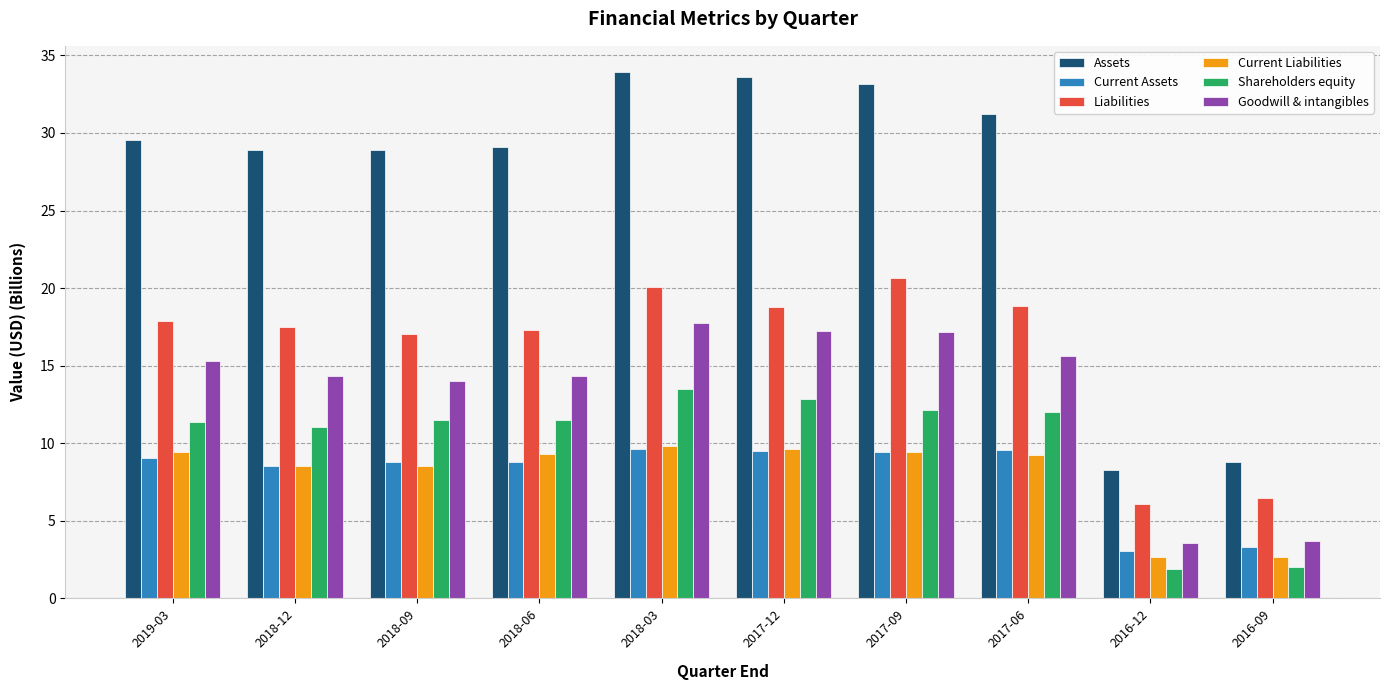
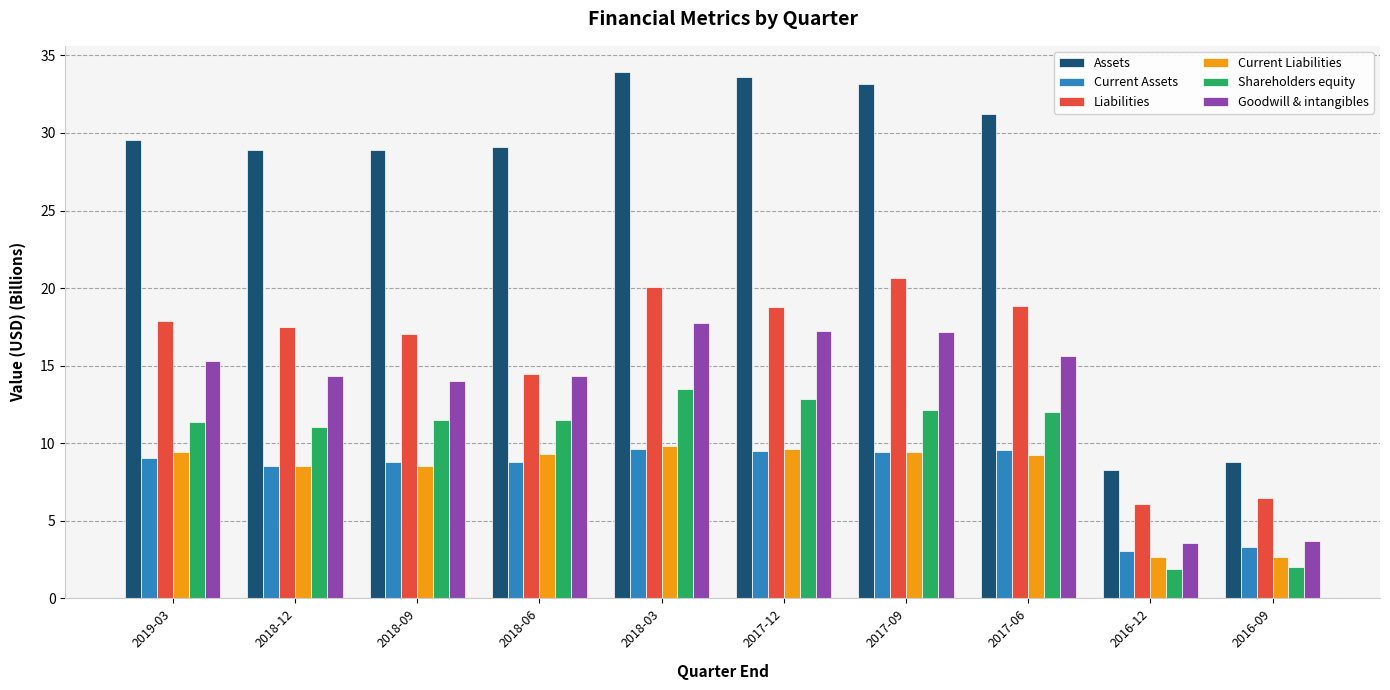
  {
    "Assets": {
      "2019-03": 29.6,
      "2018-12": 28.9,
      "2018-09": 28.9,
      "2018-06": 29.1,
      "2018-03": 33.9,
      "2017-12": 33.6,
      "2017-09": 33.2,
      "2017-06": 31.2,
      "2016-12": 8.3,
      "2016-09": 8.8
    },
    "Current Assets": {
      "2019-03": 9.1,
      "2018-12": 8.5,
      "2018-09": 8.8,
      "2018-06": 8.8,
      "2018-03": 9.6,
      "2017-12": 9.5,
      "2017-09": 9.4,
      "2017-06": 9.6,
      "2016-12": 3.0,
      "2016-09": 3.3
    },
    "Liabilities": {
      "2019-03": 17.8,
      "2018-12": 17.5,
      "2018-09": 17.0,
-     "2018-06": 17.3,
+     "2018-06": 14.4,
      "2018-03": 20.1,
      "2017-12": 18.8,
      "2017-09": 20.7,
      "2017-06": 18.9,
      "2016-12": 6.1,
      "2016-09": 6.5
    },
    "Current Liabilities": {
      "2019-03": 9.5,
      "2018-12": 8.5,
      "2018-09": 8.5,
      "2018-06": 9.3,
      "2018-03": 9.9,
      "2017-12": 9.6,
      "2017-09": 9.4,
      "2017-06": 9.2,
      "2016-12": 2.7,
      "2016-09": 2.7
    },
    "Shareholders equity": {
      "2019-03": 11.4,
      "2018-12": 11.0,
      "2018-09": 11.5,
      "2018-06": 11.5,
      "2018-03": 13.5,
      "2017-12": 12.8,
      "2017-09": 12.1,
      "2017-06": 12.0,
      "2016-12": 1.9,
      "2016-09": 2.0
    },
    "Goodwill & intangibles": {
      "2019-03": 15.3,
      "2018-12": 14.4,
      "2018-09": 14.0,
      "2018-06": 14.4,
      "2018-03": 17.7,
      "2017-12": 17.2,
      "2017-09": 17.2,
      "2017-06": 15.6,
      "2016-12": 3.6,
      "2016-09": 3.7
    }
  }
